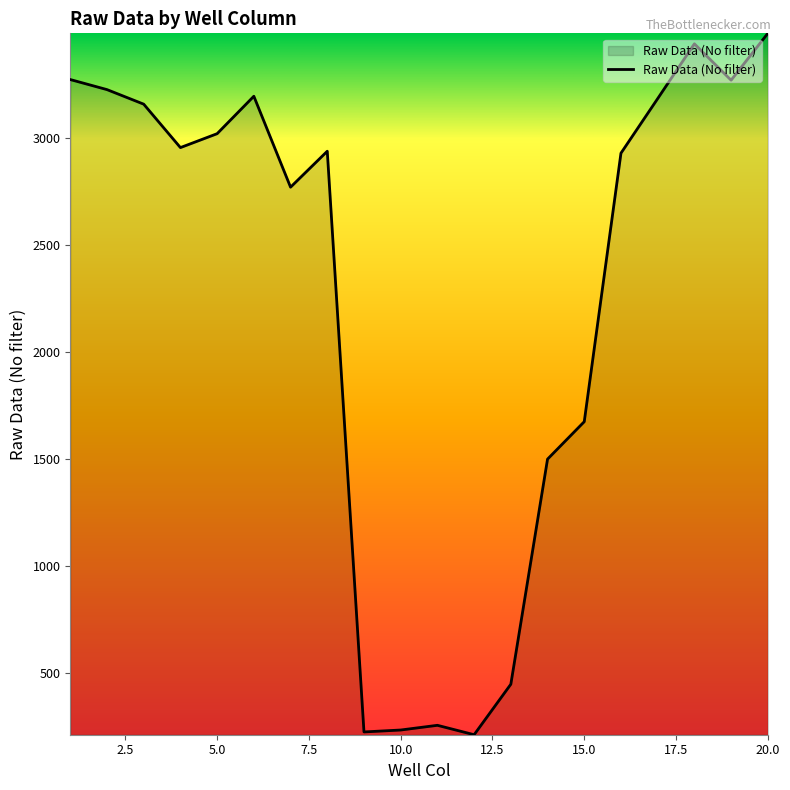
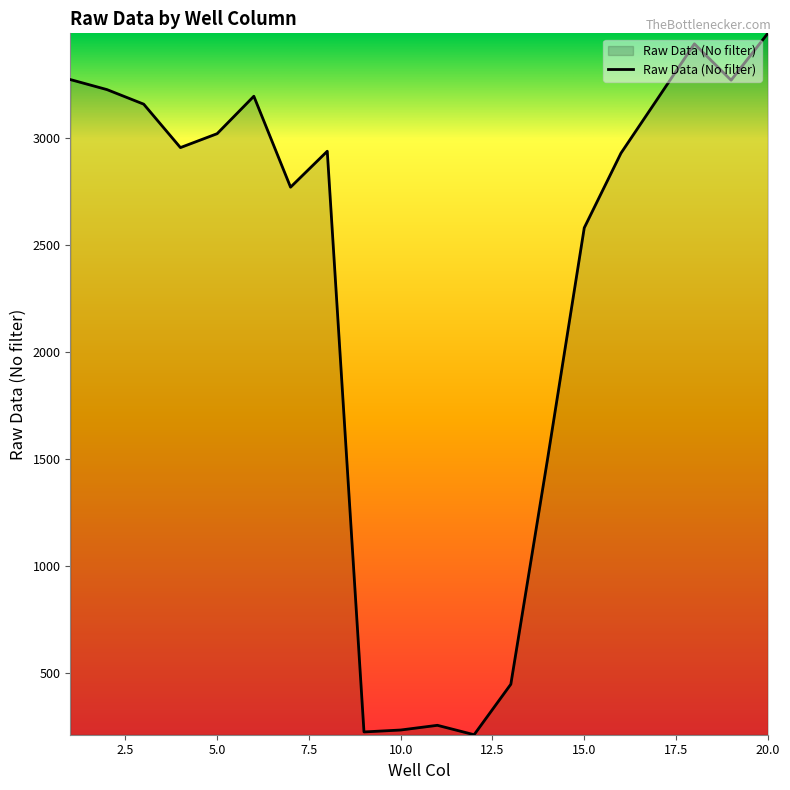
  {
    "5.0": 3020,
    "10.0": 230,
-   "15.0": 1670,
+   "15.0": 2580,
    "20.0": 3490
  }
